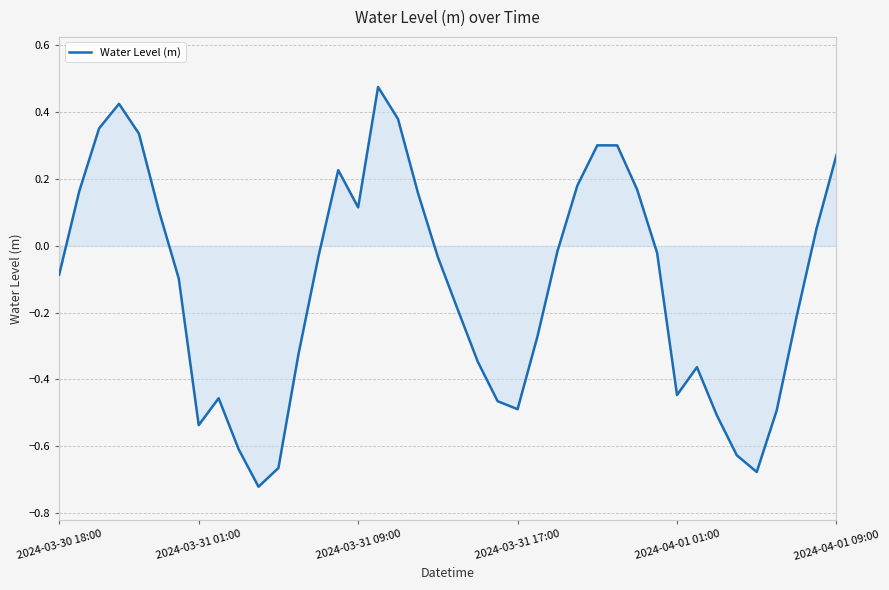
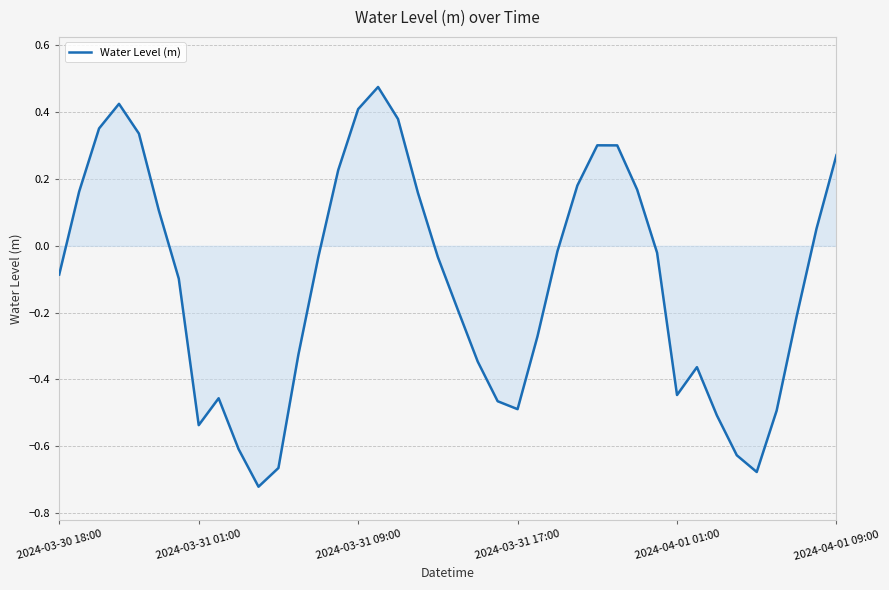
  {
    "Water Level (m)": {
      "2024-03-30 18:00": -0.09,
      "2024-03-31 01:00": -0.54,
-     "2024-03-31 09:00": 0.12,
+     "2024-03-31 09:00": 0.41,
      "2024-03-31 17:00": -0.49,
      "2024-04-01 01:00": -0.45
    }
  }
